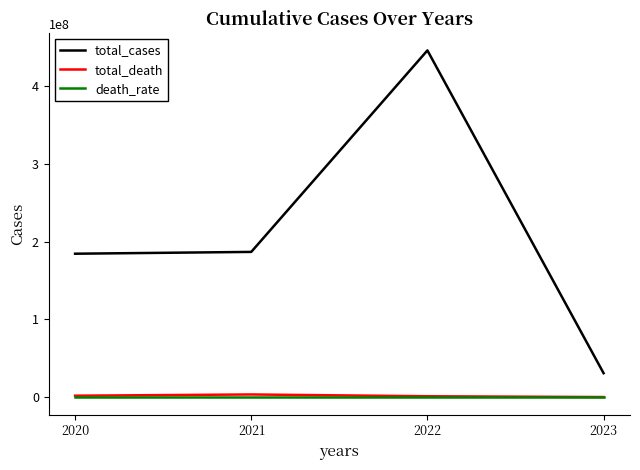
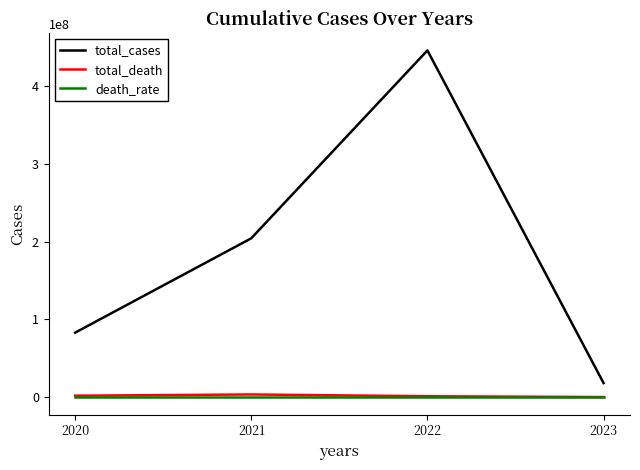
  {
    "total_cases": {
-     "2020": 180000000,
-     "2021": 190000000,
+     "2020": 80000000,
+     "2021": 200000000,
      "2022": 450000000,
-     "2023": 30000000
+     "2023": 20000000
    },
    "total_death": {
      "2021": 0
    },
    "death_rate": {
      "2021": 0
    }
  }
